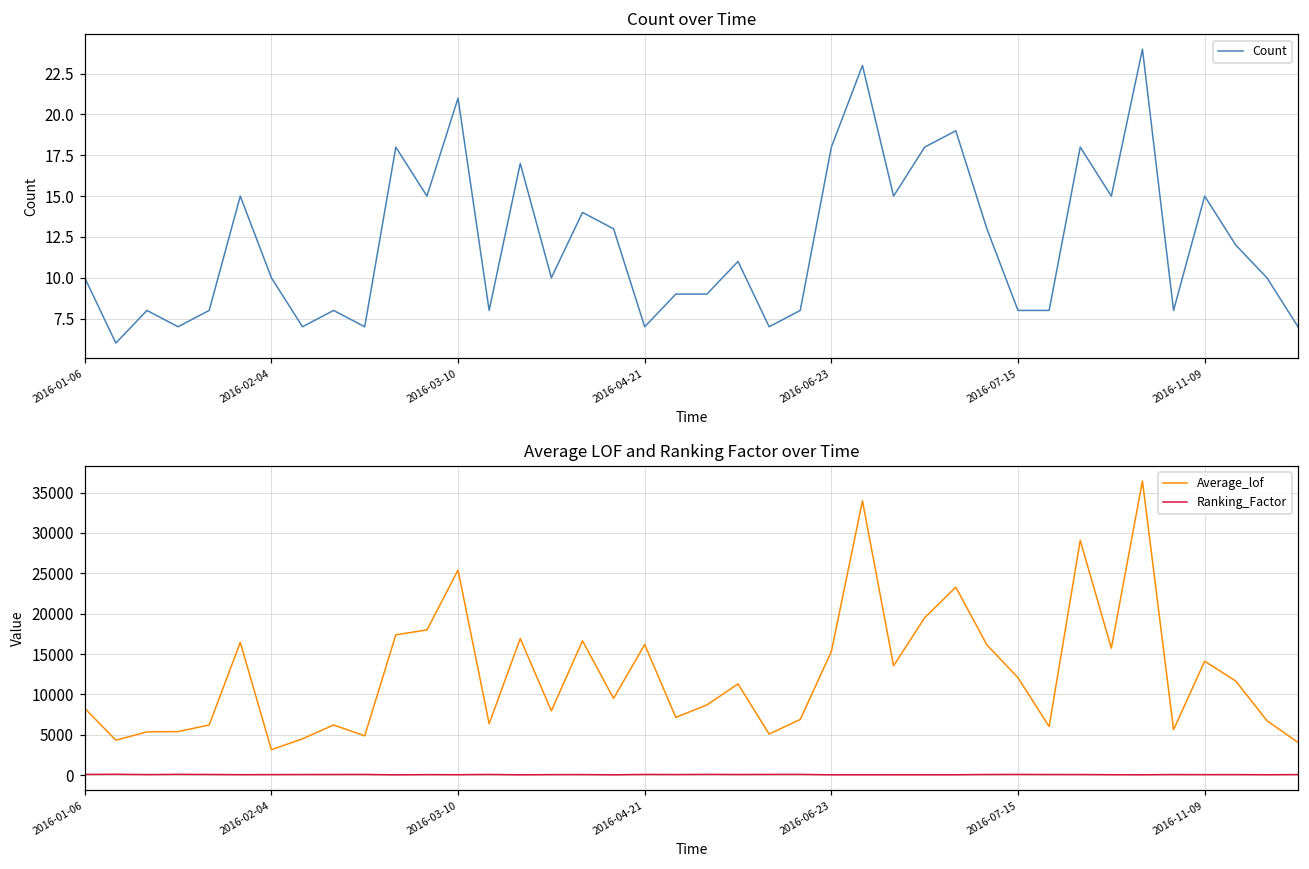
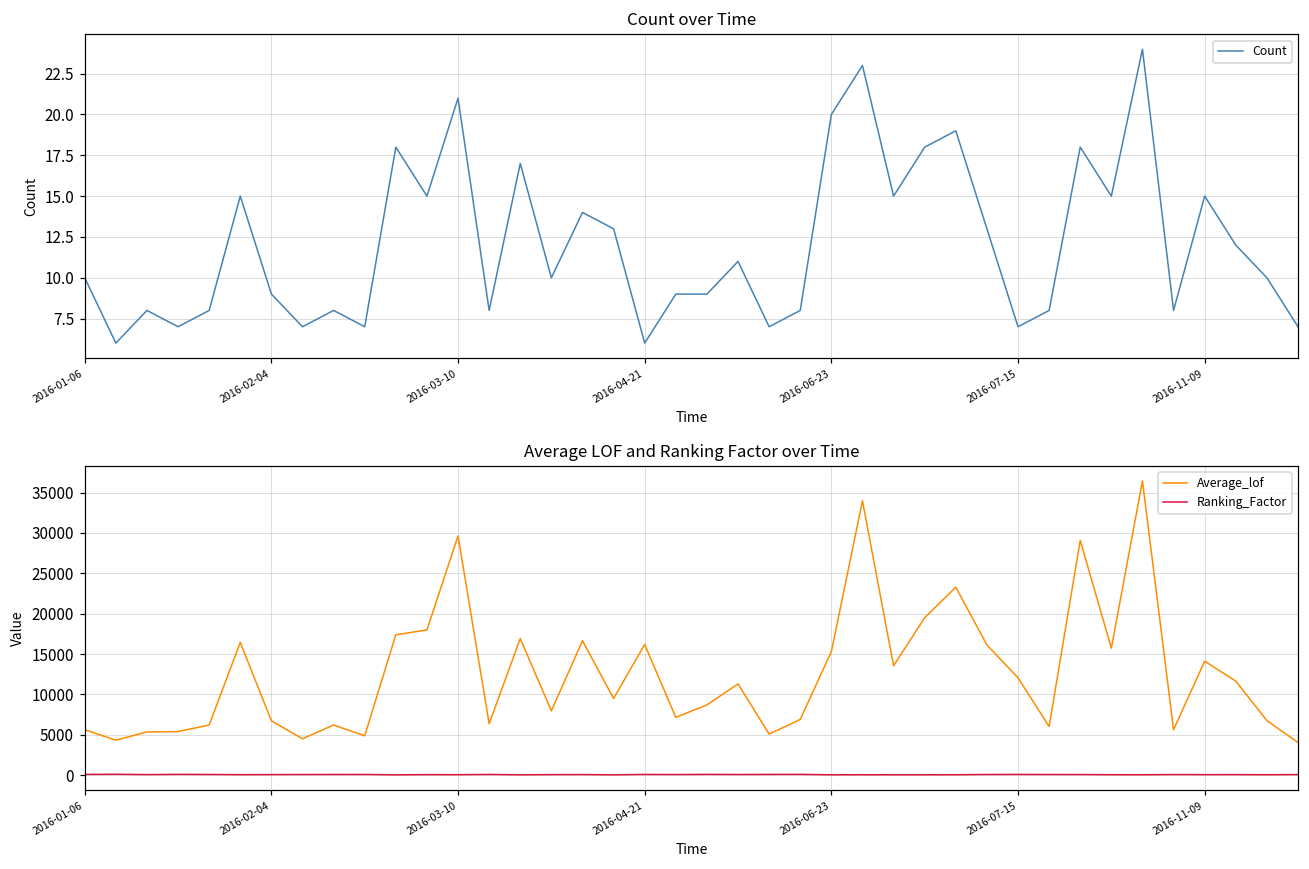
  {
    "Count over Time": {
      "2016-01-06": 10,
-     "2016-02-04": 10,
+     "2016-02-04": 9,
      "2016-03-10": 21,
-     "2016-04-21": 7,
-     "2016-06-23": 18,
-     "2016-07-15": 8,
+     "2016-04-21": 6,
+     "2016-06-23": 20,
+     "2016-07-15": 7,
      "2016-11-09": 15
    },
    "Average LOF and Ranking Factor over Time": {
      "Average_lof": {
-       "2016-01-06": 8000,
-       "2016-02-04": 3000,
-       "2016-03-10": 25000,
+       "2016-01-06": 6000,
+       "2016-02-04": 7000,
+       "2016-03-10": 30000,
        "2016-04-21": 16000,
        "2016-06-23": 15000,
        "2016-07-15": 12000,
        "2016-11-09": 14000
      },
      "Ranking_Factor": {
        "2016-01-06": 0,
        "2016-02-04": 0,
        "2016-03-10": 0,
        "2016-04-21": 0,
        "2016-06-23": 0,
        "2016-07-15": 0,
        "2016-11-09": 0
      }
    }
  }
